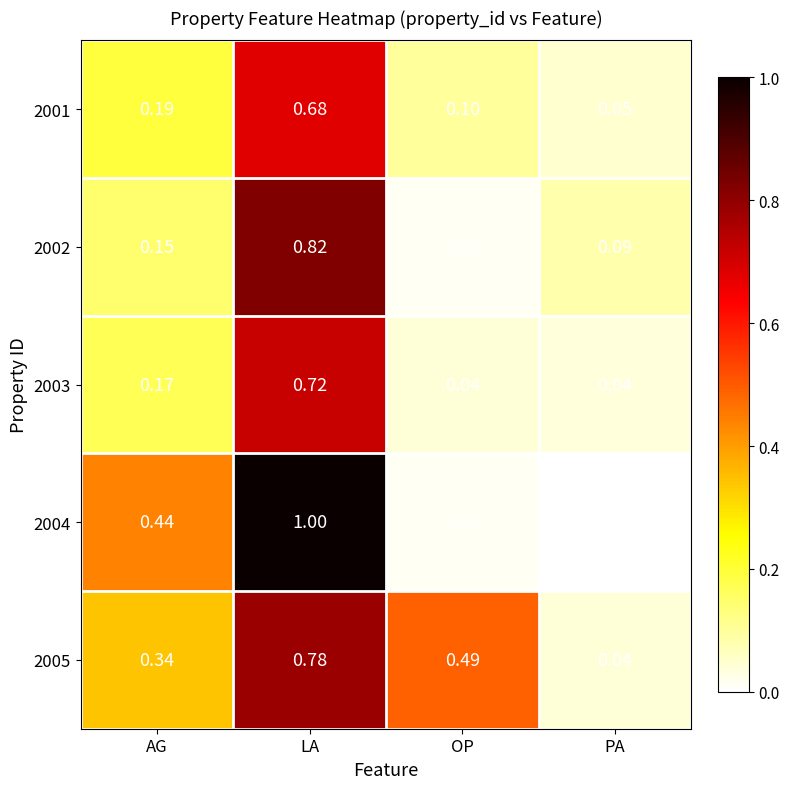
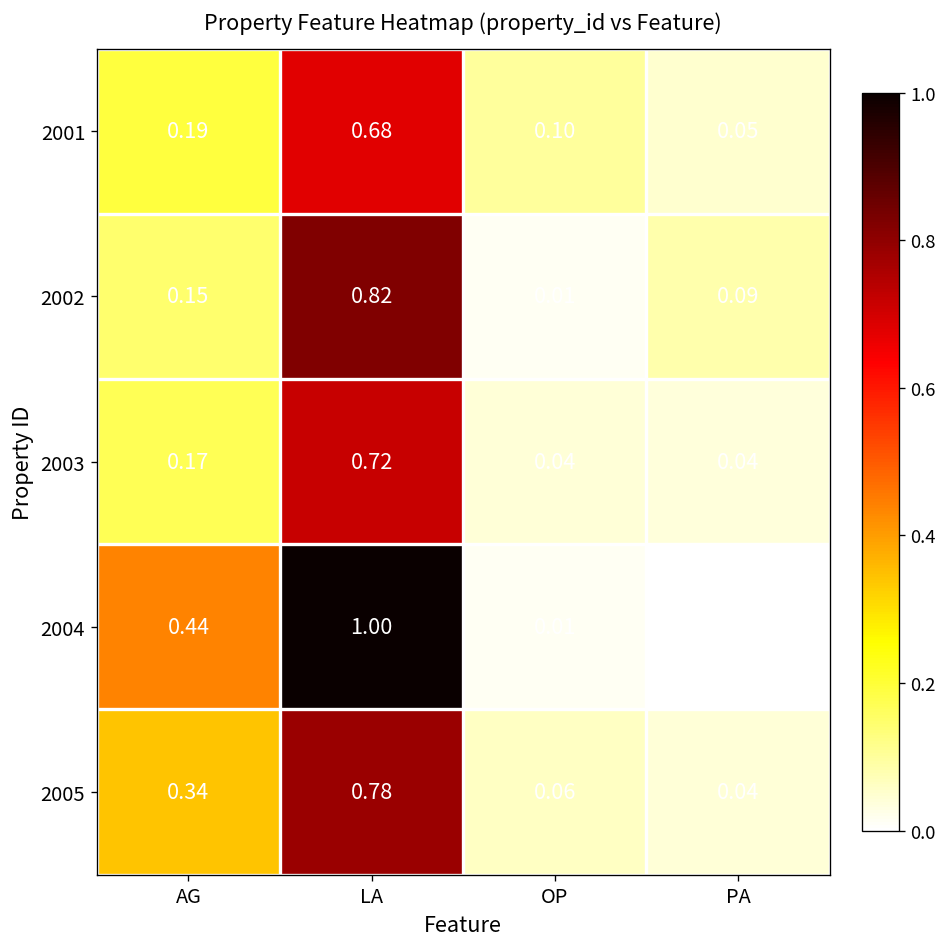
  {
    "2001": {
      "AG": 0.19,
      "LA": 0.68,
      "OP": 0.10,
      "PA": 0.05
    },
    "2002": {
      "AG": 0.15,
      "LA": 0.82,
      "PA": 0.09
    },
    "2003": {
      "AG": 0.17,
      "LA": 0.72
    },
    "2004": {
      "AG": 0.44,
      "LA": 1.00
    },
    "2005": {
      "AG": 0.34,
      "LA": 0.78,
-     "OP": 0.49
+     "OP": 0.06
    }
  }
